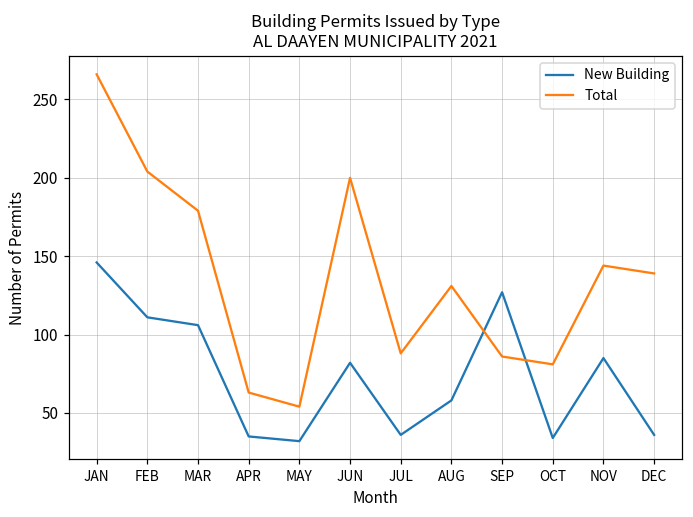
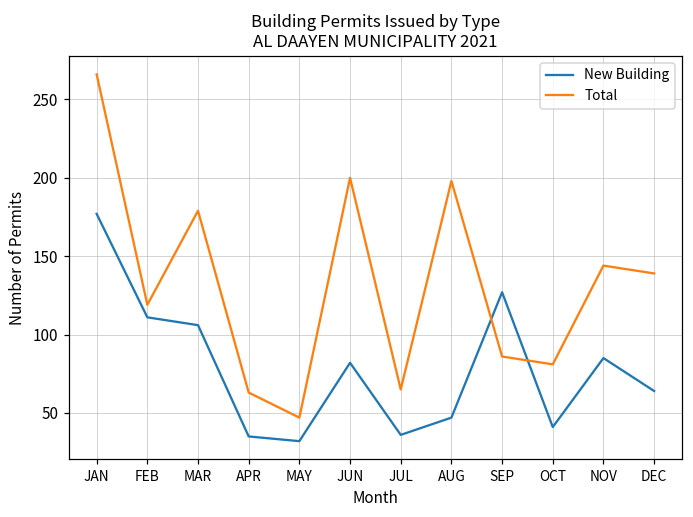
  {
    "New Building": {
-     "JAN": 146,
+     "JAN": 177,
      "FEB": 111,
      "MAR": 106,
      "APR": 35,
      "MAY": 32,
      "JUN": 82,
      "JUL": 36,
-     "AUG": 58,
+     "AUG": 47,
      "SEP": 127,
-     "OCT": 34,
+     "OCT": 41,
      "NOV": 85,
-     "DEC": 36
+     "DEC": 64
    },
    "Total": {
      "JAN": 266,
-     "FEB": 204,
+     "FEB": 119,
      "MAR": 179,
      "APR": 63,
-     "MAY": 54,
+     "MAY": 47,
      "JUN": 200,
-     "JUL": 88,
-     "AUG": 131,
+     "JUL": 65,
+     "AUG": 198,
      "SEP": 86,
      "OCT": 81,
      "NOV": 144,
      "DEC": 139
    }
  }
